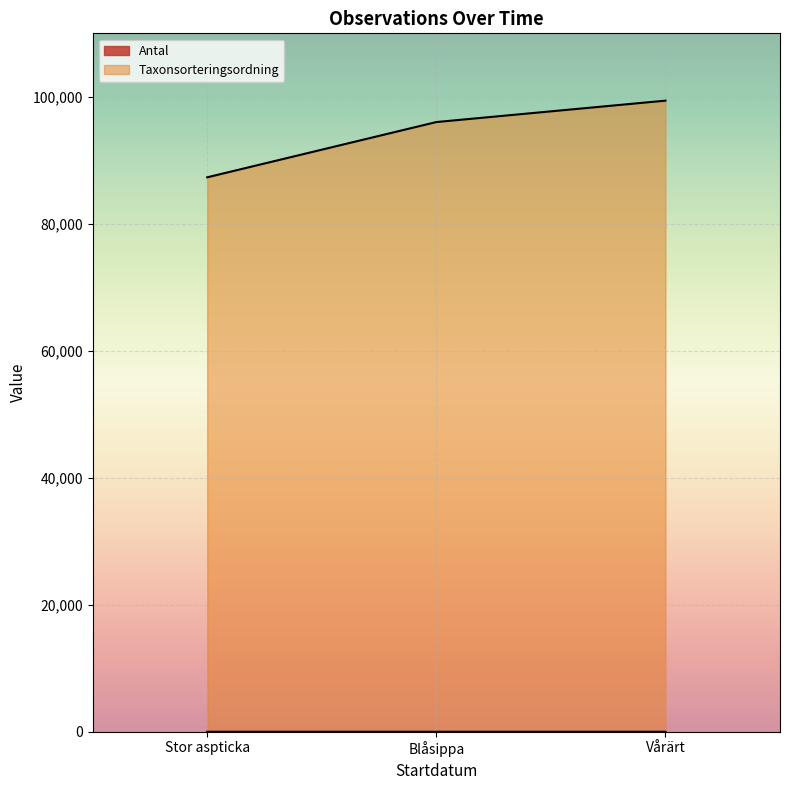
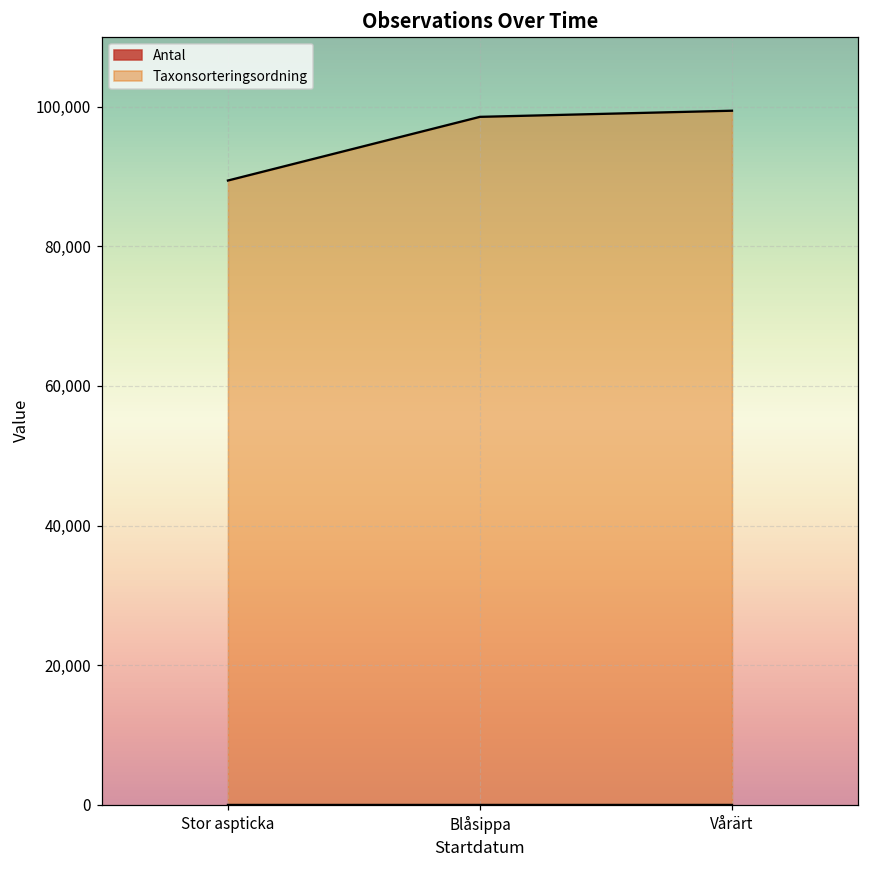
  {
    "Antal": {
      "Stor aspticka": "0",
      "Blåsippa": "0",
      "Vårärt": "0"
    },
    "Taxonsorteringsordning": {
-     "Stor aspticka": "87,000",
-     "Blåsippa": "96,000",
+     "Stor aspticka": "89,000",
+     "Blåsippa": "99,000",
      "Vårärt": "99,000"
    }
  }
